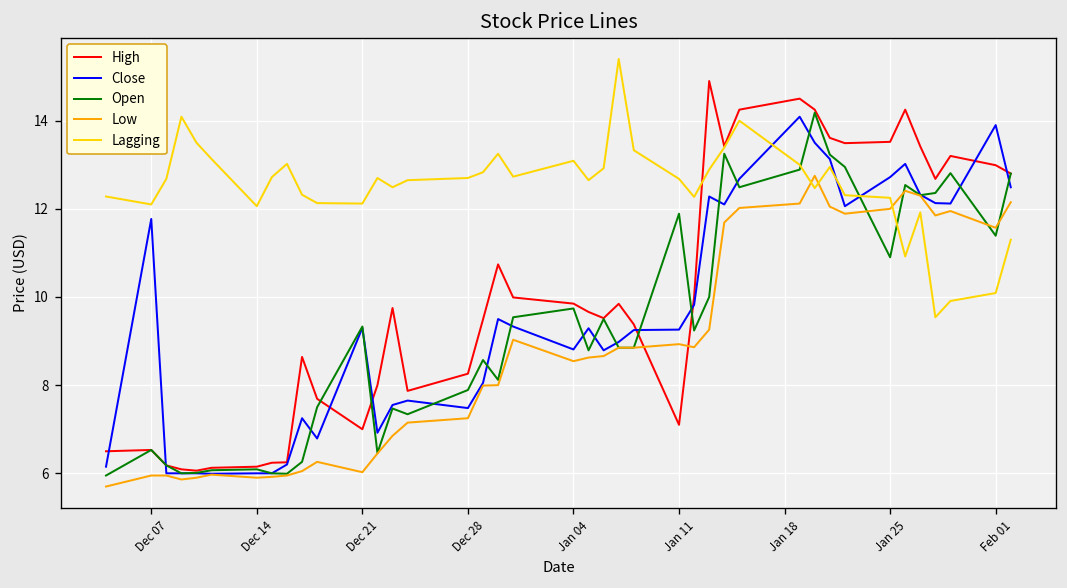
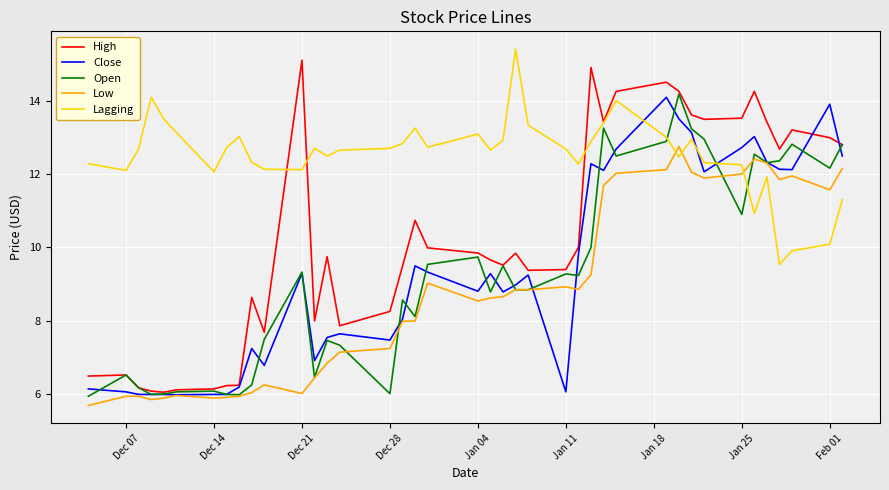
  {
    "High": {
-     "Dec 21": 7.0,
+     "Dec 21": 15.1,
      "Dec 28": 8.3,
      "Jan 04": 9.9,
-     "Jan 11": 7.1,
+     "Jan 11": 9.4,
      "Jan 25": 13.5,
      "Feb 01": 13.0
    },
    "Close": {
-     "Dec 07": 11.8,
+     "Dec 07": 6.1,
      "Dec 14": 6.0,
      "Dec 28": 7.5,
      "Jan 04": 8.8,
-     "Jan 11": 9.3,
+     "Jan 11": 6.1,
      "Jan 25": 12.7,
      "Feb 01": 13.9
    },
    "Open": {
-     "Dec 28": 7.9,
+     "Dec 28": 6.0,
      "Jan 04": 9.7,
-     "Jan 11": 11.9,
+     "Jan 11": 9.3,
      "Jan 25": 10.9,
-     "Feb 01": 11.4
+     "Feb 01": 12.2
    }
  }
